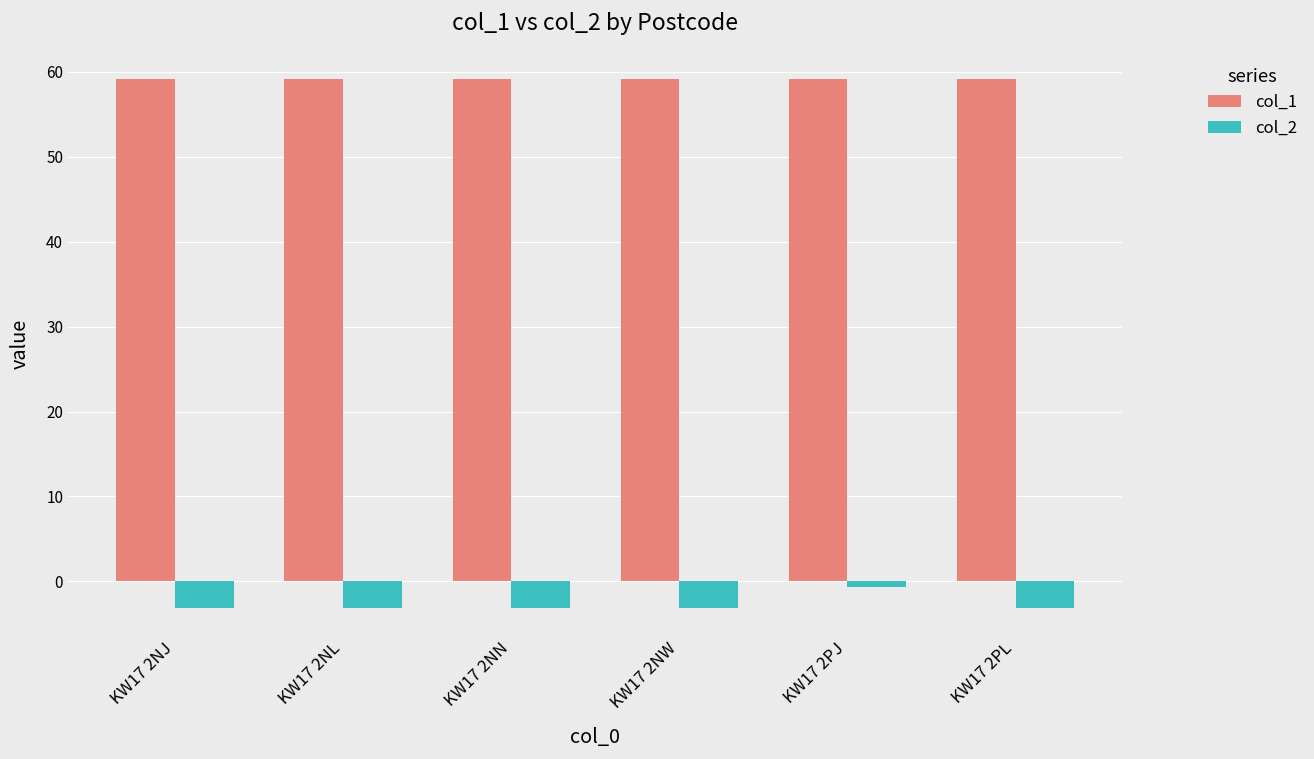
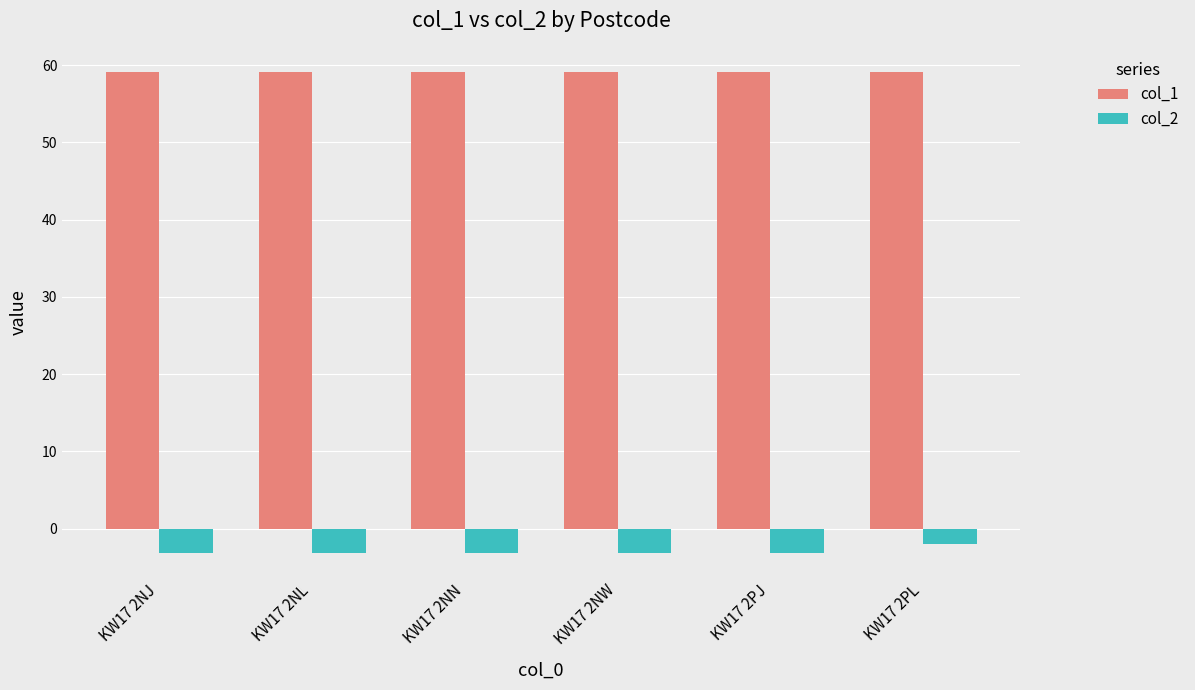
  {
    "col_1": {
      "KW17 2NJ": 59,
      "KW17 2NL": 59,
      "KW17 2NN": 59,
      "KW17 2NW": 59,
      "KW17 2PJ": 59,
      "KW17 2PL": 59
    },
    "col_2": {
      "KW17 2NJ": -3,
      "KW17 2NL": -3,
      "KW17 2NN": -3,
      "KW17 2NW": -3,
-     "KW17 2PJ": -1,
-     "KW17 2PL": -3
+     "KW17 2PJ": -3,
+     "KW17 2PL": -2
    }
  }
